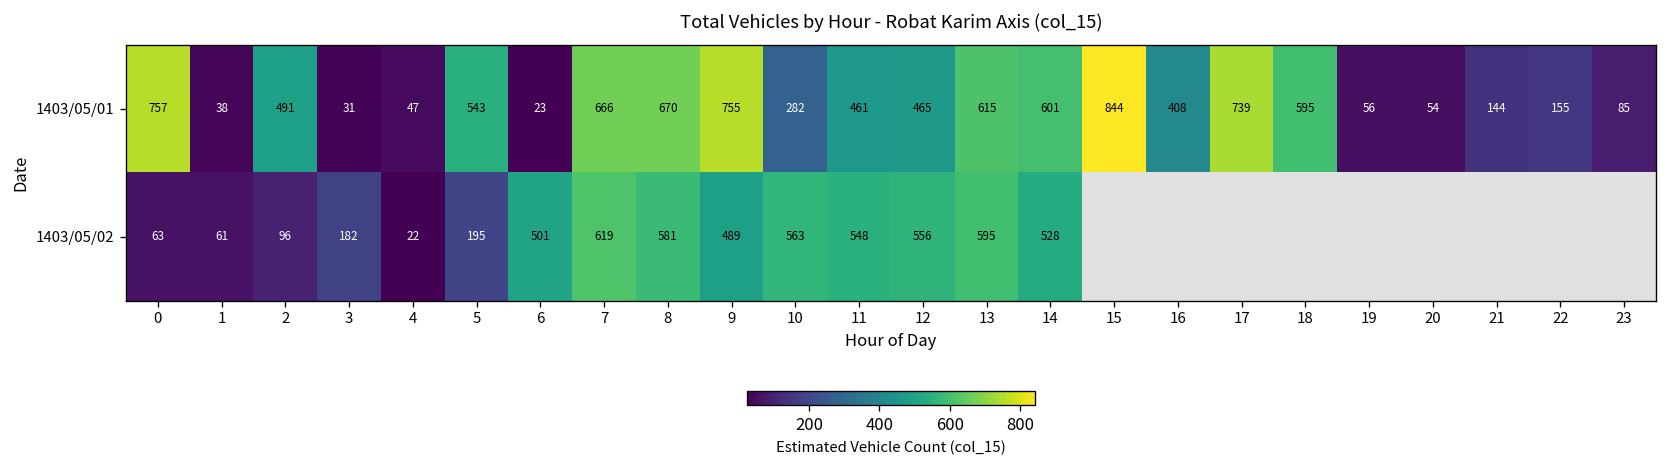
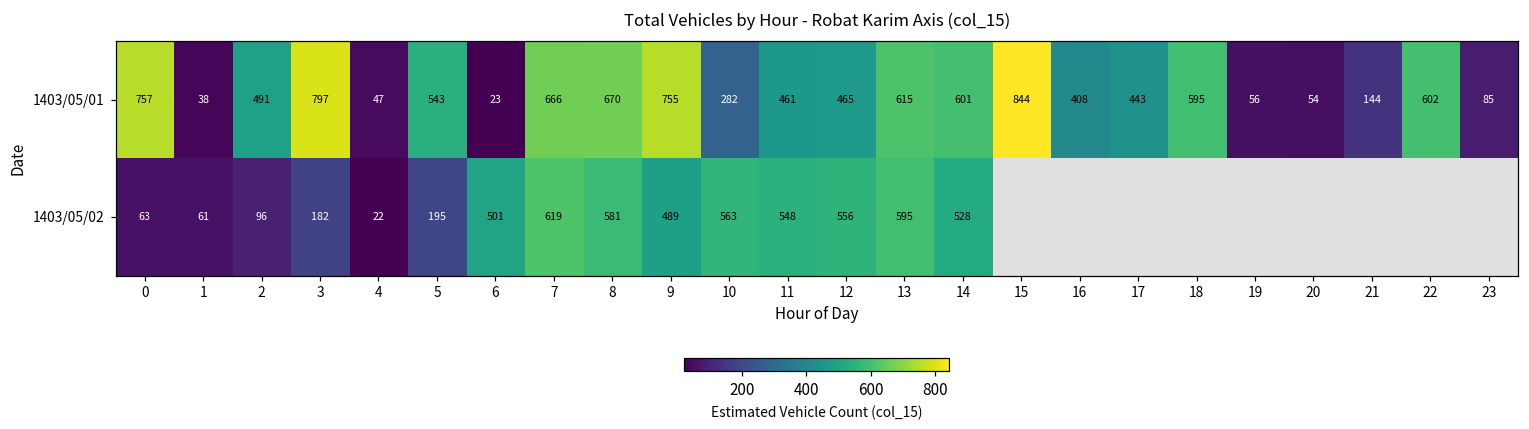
  {
    "1403/05/01": {
      "0": 757,
      "1": 38,
      "2": 491,
-     "3": 31,
+     "3": 797,
      "4": 47,
      "5": 543,
      "6": 23,
      "7": 666,
      "8": 670,
      "9": 755,
      "10": 282,
      "11": 461,
      "12": 465,
      "13": 615,
      "14": 601,
      "15": 844,
      "16": 408,
-     "17": 739,
+     "17": 443,
      "18": 595,
      "19": 56,
      "20": 54,
      "21": 144,
-     "22": 155,
+     "22": 602,
      "23": 85
    },
    "1403/05/02": {
      "0": 63,
      "1": 61,
      "2": 96,
      "3": 182,
      "4": 22,
      "5": 195,
      "6": 501,
      "7": 619,
      "8": 581,
      "9": 489,
      "10": 563,
      "11": 548,
      "12": 556,
      "13": 595,
      "14": 528
    }
  }
